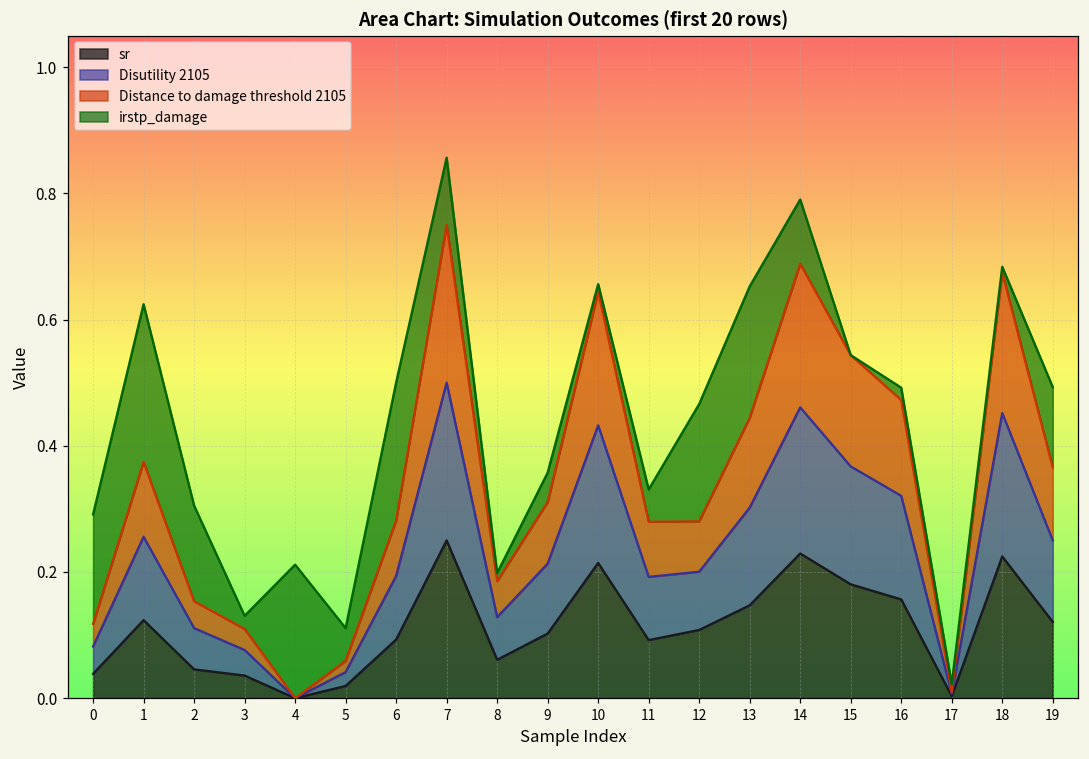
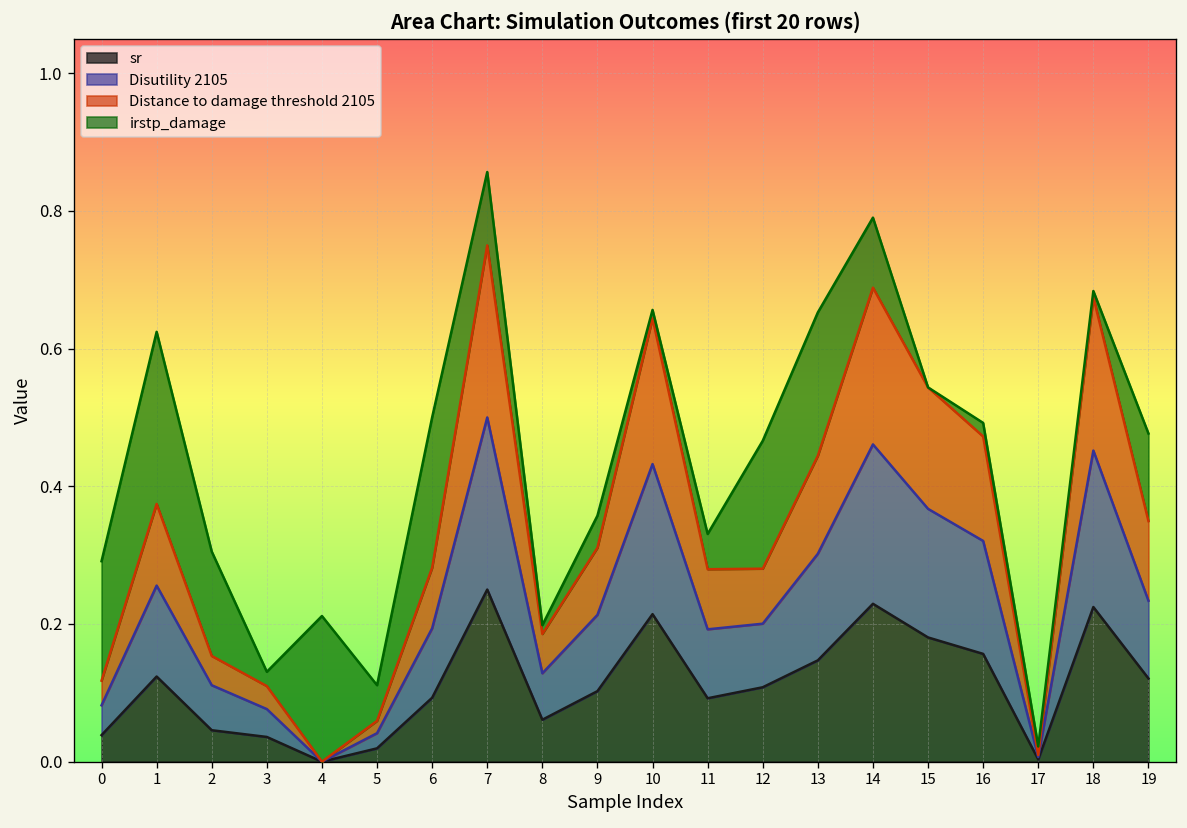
  {
    "sr": {
      "0": 0.04,
      "1": 0.12,
      "2": 0.05,
      "3": 0.04,
      "5": 0.02,
      "6": 0.09,
      "7": 0.25,
      "8": 0.06,
      "9": 0.10,
      "10": 0.21,
      "11": 0.09,
      "12": 0.11,
      "13": 0.15,
      "14": 0.23,
      "15": 0.18,
      "16": 0.16,
      "18": 0.22,
      "19": 0.12
    },
    "Disutility 2105": {
      "0": 0.04,
      "1": 0.13,
      "2": 0.07,
      "3": 0.04,
      "5": 0.02,
      "6": 0.10,
      "7": 0.25,
      "8": 0.07,
      "9": 0.11,
      "10": 0.22,
      "11": 0.10,
      "12": 0.09,
      "13": 0.15,
      "14": 0.23,
      "15": 0.19,
      "16": 0.16,
      "18": 0.23,
-     "19": 0.13
+     "19": 0.11
    },
    "Distance to damage threshold 2105": {
      "0": 0.04,
      "1": 0.12,
      "2": 0.04,
      "3": 0.03,
      "5": 0.02,
      "6": 0.09,
      "7": 0.25,
      "8": 0.06,
      "9": 0.10,
      "10": 0.21,
      "11": 0.09,
      "12": 0.08,
      "13": 0.14,
      "14": 0.23,
      "16": 0.15,
      "18": 0.22,
      "19": 0.12
    },
    "irstp_damage": {
      "0": 0.17,
      "1": 0.25,
      "2": 0.15,
      "3": 0.02,
      "4": 0.21,
      "5": 0.05,
      "6": 0.22,
      "7": 0.11,
      "8": 0.01,
      "9": 0.05,
      "10": 0.01,
      "11": 0.05,
      "12": 0.19,
      "13": 0.21,
      "14": 0.10,
      "16": 0.02,
      "17": 0.01,
      "18": 0.01,
      "19": 0.13
    }
  }
